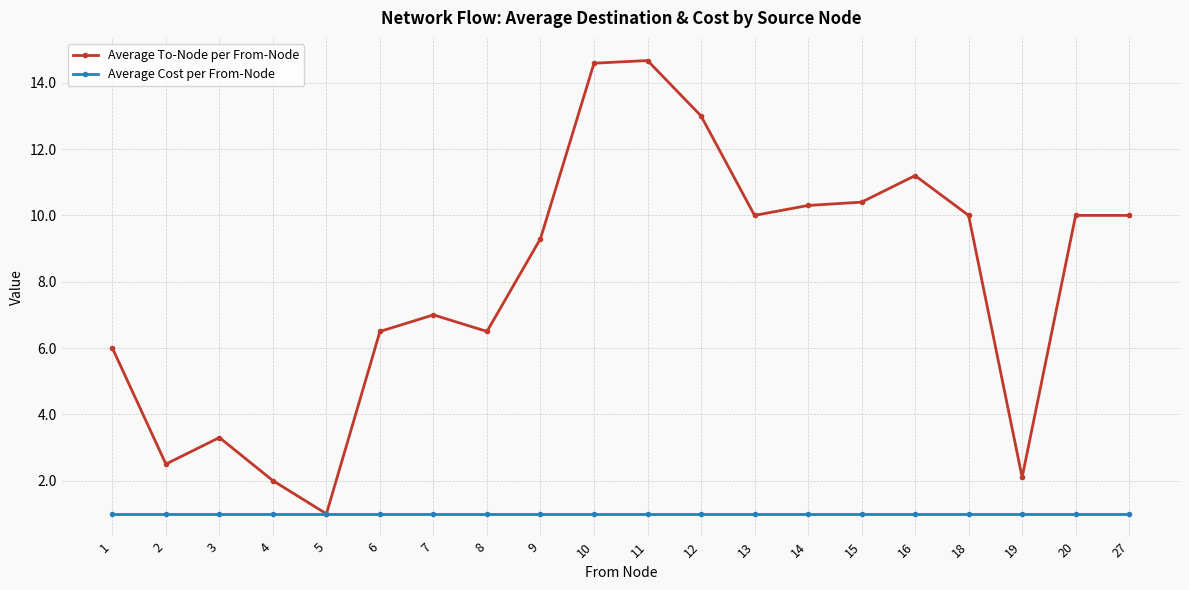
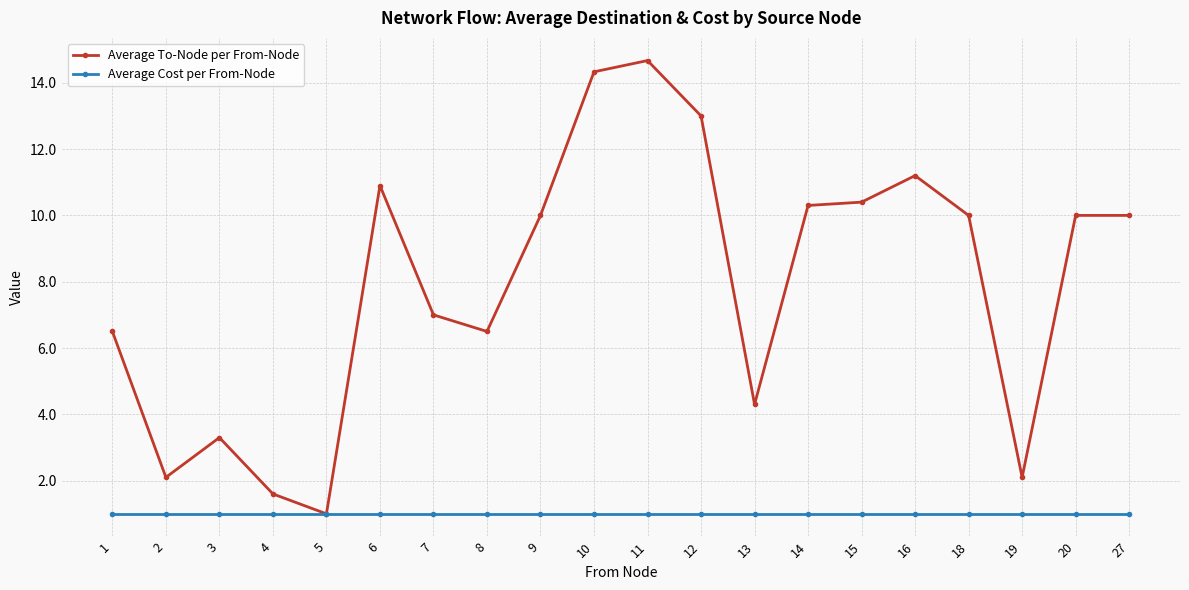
  {
    "Average To-Node per From-Node": {
-     "1": 6.0,
-     "2": 2.5,
+     "1": 6.5,
+     "2": 2.1,
      "3": 3.3,
-     "4": 2.0,
-     "6": 6.5,
+     "4": 1.6,
+     "6": 10.9,
      "7": 7.0,
      "8": 6.5,
-     "9": 9.3,
-     "10": 14.6,
+     "9": 10.0,
+     "10": 14.3,
      "11": 14.7,
      "12": 13.0,
-     "13": 10.0,
+     "13": 4.3,
      "14": 10.3,
      "15": 10.4,
      "16": 11.2,
      "18": 10.0,
      "19": 2.1,
      "20": 10.0,
      "27": 10.0
    },
    "Average Cost per From-Node": {
      "1": 1.0,
      "2": 1.0,
      "3": 1.0,
      "4": 1.0,
      "6": 1.0,
      "7": 1.0,
      "8": 1.0,
      "9": 1.0,
      "10": 1.0,
      "11": 1.0,
      "12": 1.0,
      "13": 1.0,
      "14": 1.0,
      "15": 1.0,
      "16": 1.0,
      "18": 1.0,
      "19": 1.0,
      "20": 1.0,
      "27": 1.0
    }
  }
